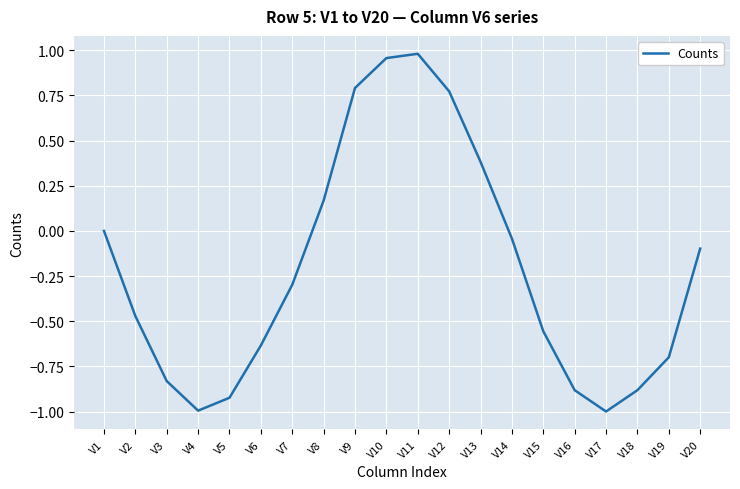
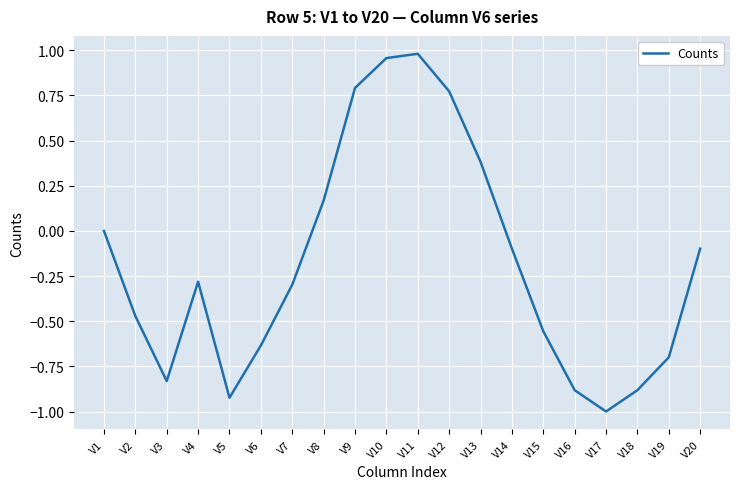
  {
    "V1": 0.00,
    "V2": -0.47,
    "V3": -0.83,
-   "V4": -1.00,
+   "V4": -0.28,
    "V5": -0.92,
    "V6": -0.63,
    "V7": -0.30,
    "V8": 0.17,
    "V9": 0.79,
    "V10": 0.96,
    "V11": 0.98,
    "V12": 0.77,
    "V13": 0.38,
-   "V14": -0.04,
+   "V14": -0.10,
    "V15": -0.56,
    "V16": -0.88,
    "V17": -1.00,
    "V18": -0.88,
    "V19": -0.70,
    "V20": -0.10
  }
